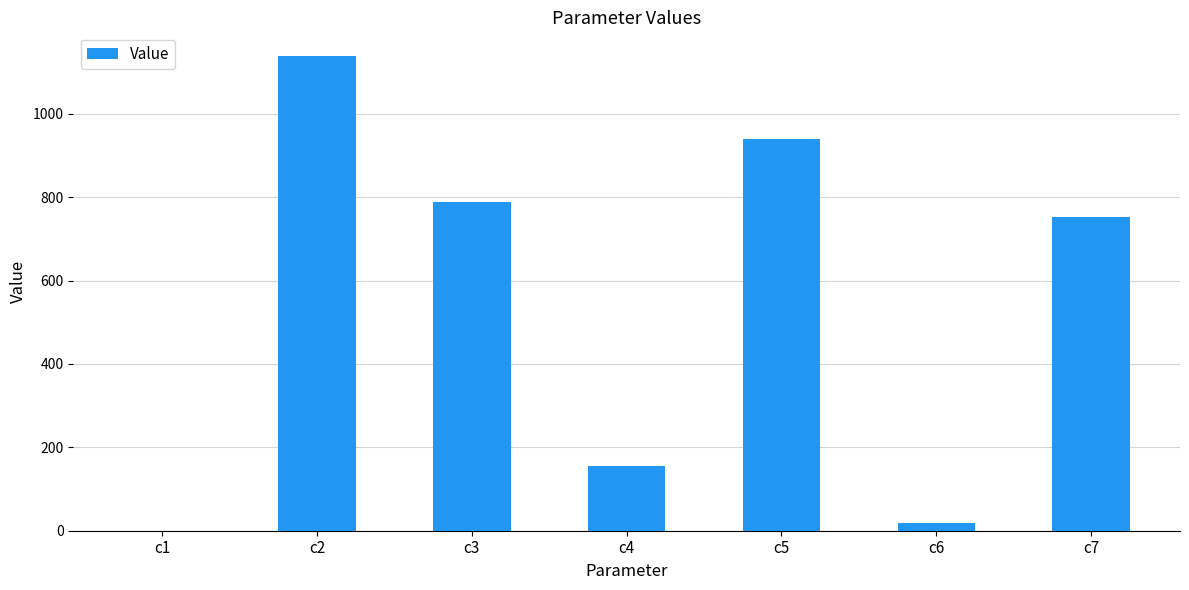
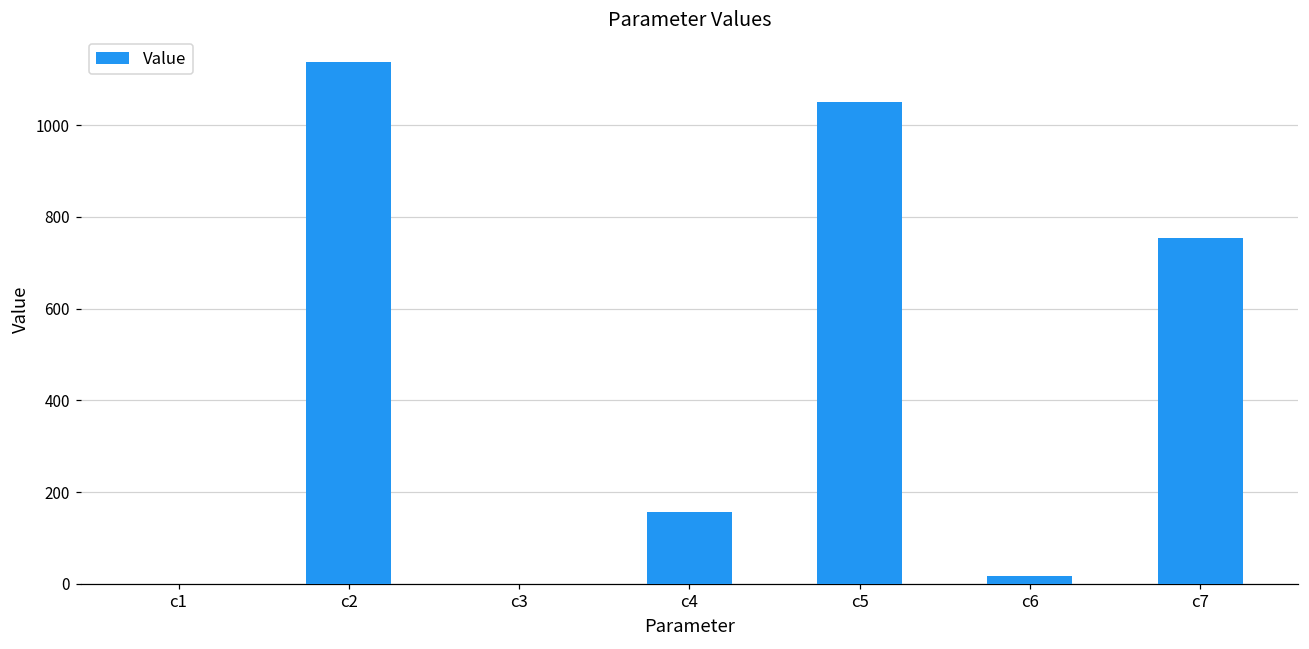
  {
    "c2": 1140,
-   "c3": 790,
+   "c3": 0,
    "c4": 160,
-   "c5": 940,
+   "c5": 1050,
    "c6": 20,
    "c7": 750
  }
